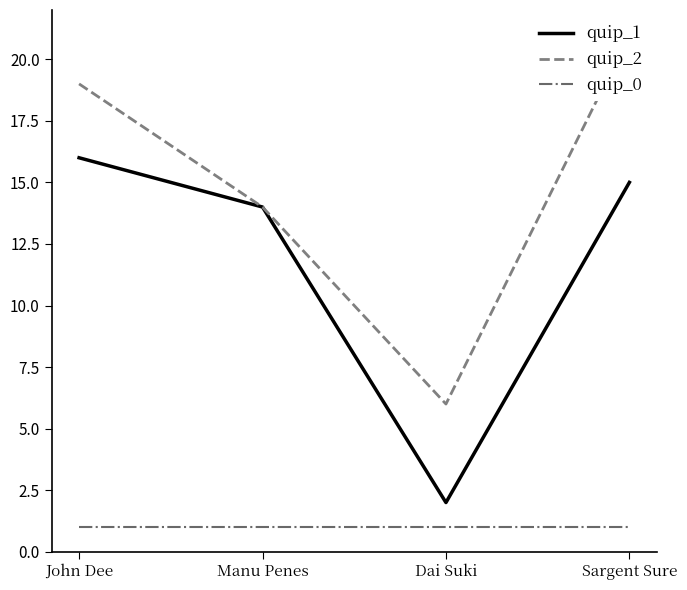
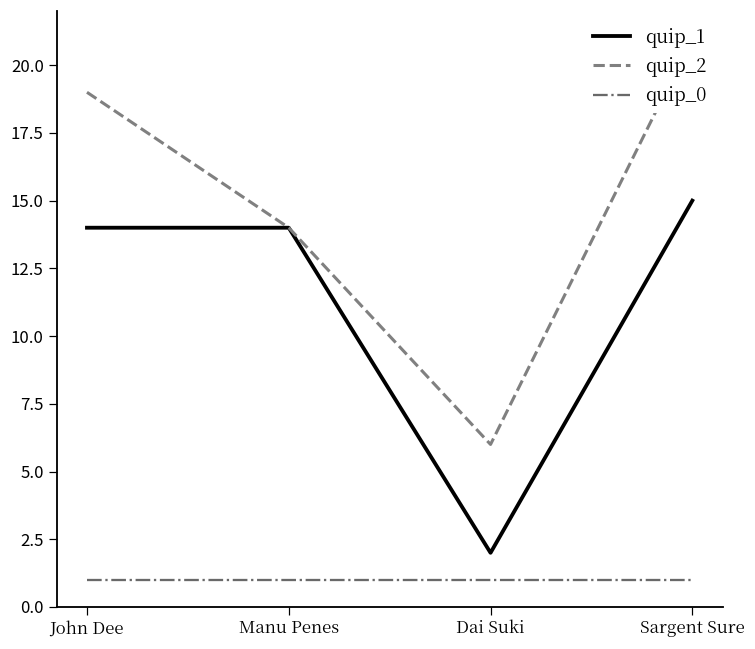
  {
    "quip_1": {
-     "John Dee": 16,
+     "John Dee": 14,
      "Dai Suki": 2,
      "Sargent Sure": 15
    }
  }
